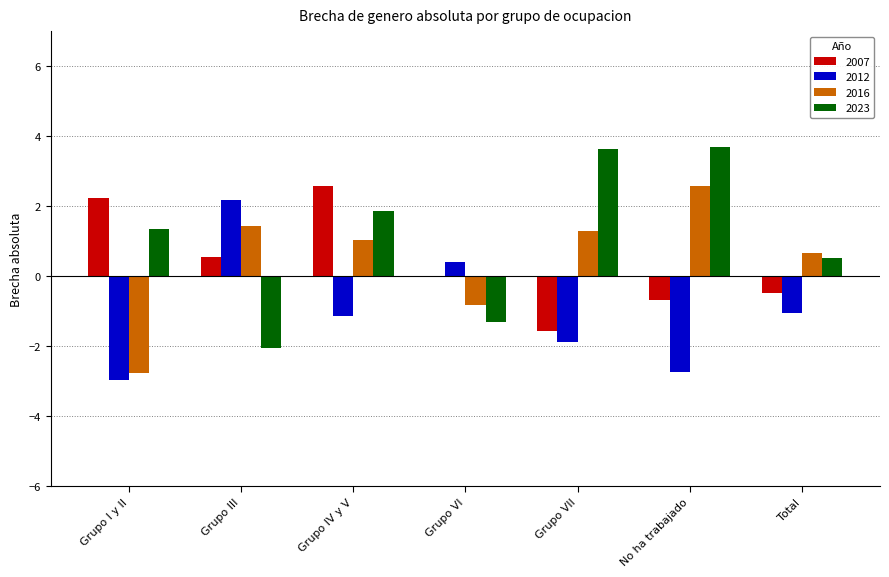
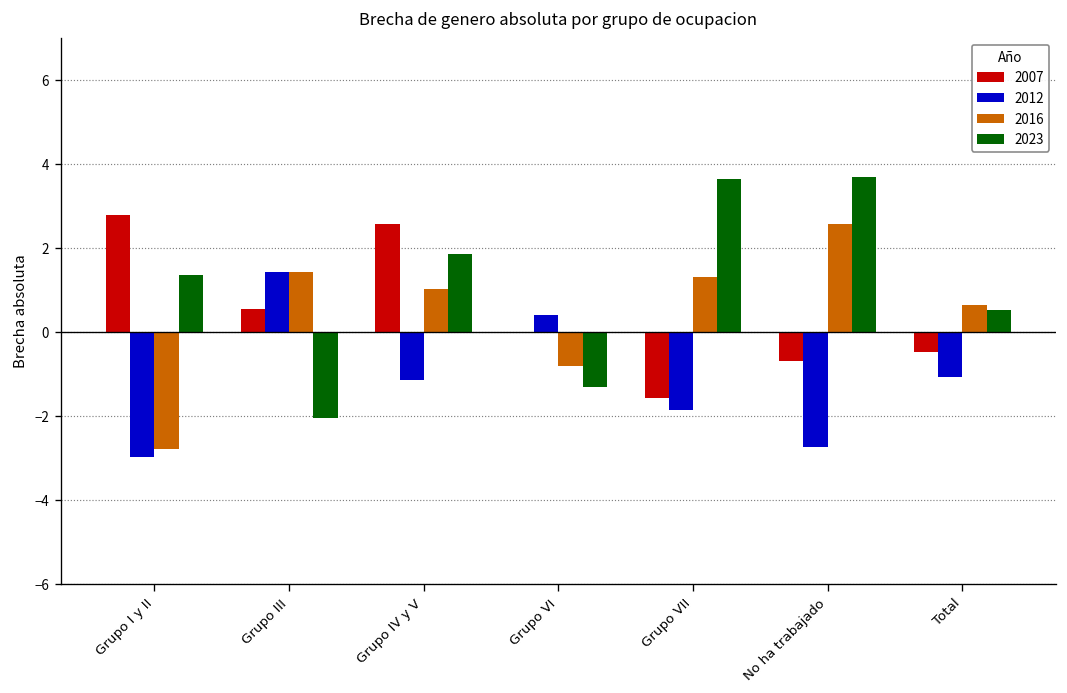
  {
    "2007": {
-     "Grupo I y II": 2.2,
+     "Grupo I y II": 2.8,
      "Grupo III": 0.6,
      "Grupo IV y V": 2.6,
      "Grupo VII": -1.6,
      "No ha trabajado": -0.7,
      "Total": -0.5
    },
    "2012": {
      "Grupo I y II": -3.0,
-     "Grupo III": 2.2,
+     "Grupo III": 1.4,
      "Grupo IV y V": -1.2,
      "Grupo VI": 0.4,
      "Grupo VII": -1.9,
      "No ha trabajado": -2.7,
      "Total": -1.1
    },
    "2016": {
      "Grupo I y II": -2.8,
      "Grupo III": 1.4,
      "Grupo IV y V": 1.0,
      "Grupo VI": -0.8,
      "Grupo VII": 1.3,
      "No ha trabajado": 2.6,
      "Total": 0.6
    },
    "2023": {
      "Grupo I y II": 1.3,
      "Grupo III": -2.0,
      "Grupo IV y V": 1.9,
      "Grupo VI": -1.3,
      "Grupo VII": 3.6,
      "No ha trabajado": 3.7,
      "Total": 0.5
    }
  }
